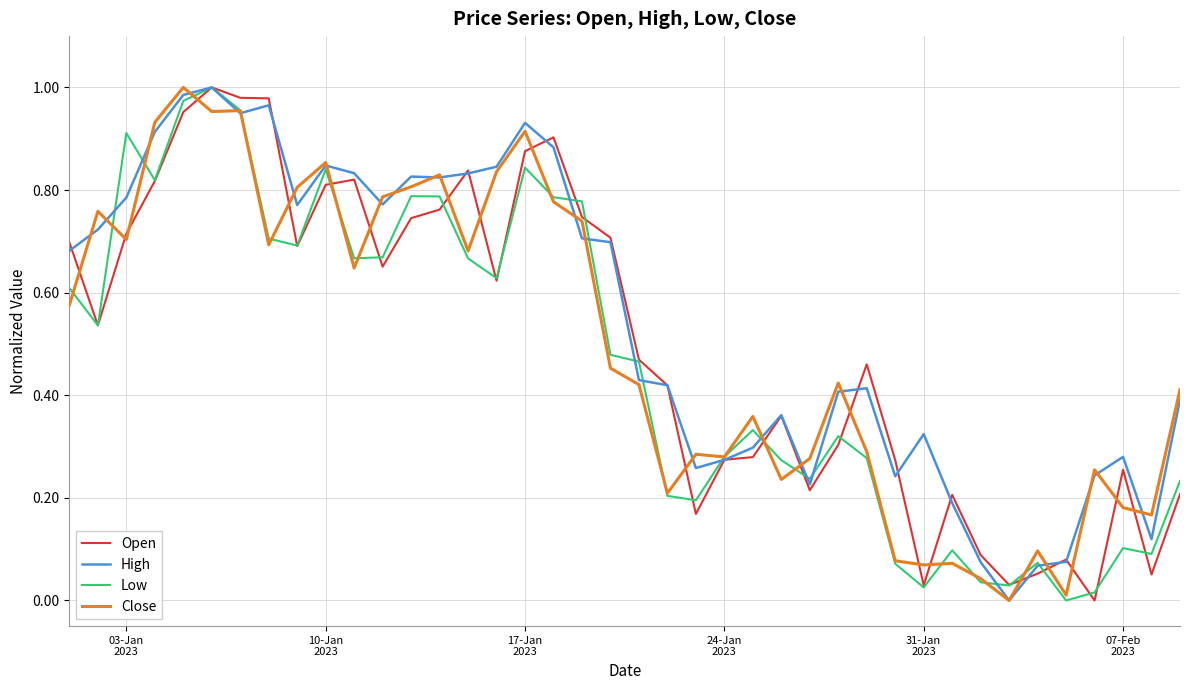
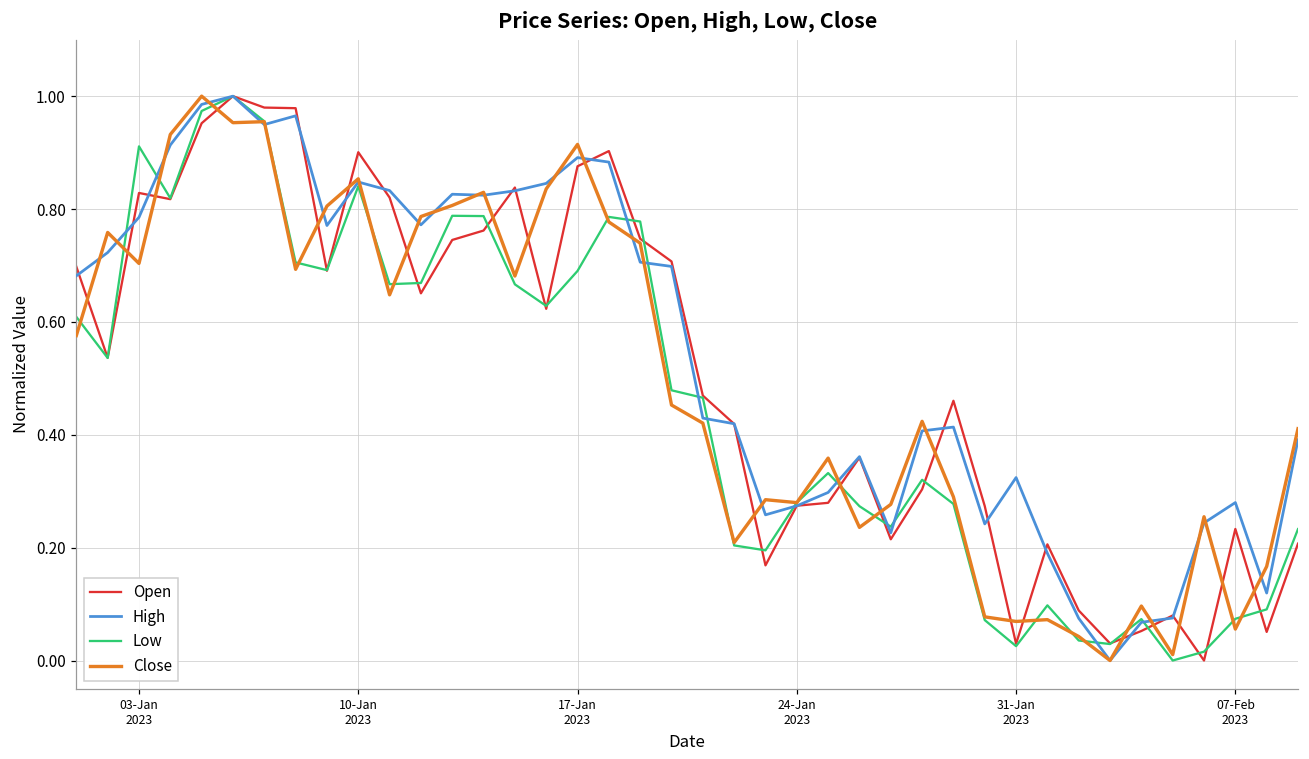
  {
    "Open": {
-     "03-Jan 2023": 0.71,
-     "10-Jan 2023": 0.81,
+     "03-Jan 2023": 0.83,
+     "10-Jan 2023": 0.90,
      "17-Jan 2023": 0.88,
-     "07-Feb 2023": 0.25
+     "07-Feb 2023": 0.23
    },
    "High": {
      "03-Jan 2023": 0.79,
      "10-Jan 2023": 0.85,
-     "17-Jan 2023": 0.93,
+     "17-Jan 2023": 0.89,
      "31-Jan 2023": 0.32,
      "07-Feb 2023": 0.28
    },
    "Low": {
      "03-Jan 2023": 0.91,
      "10-Jan 2023": 0.84,
-     "17-Jan 2023": 0.84,
-     "07-Feb 2023": 0.10
+     "17-Jan 2023": 0.69,
+     "07-Feb 2023": 0.07
    },
    "Close": {
      "03-Jan 2023": 0.70,
      "10-Jan 2023": 0.85,
      "17-Jan 2023": 0.91,
      "31-Jan 2023": 0.07,
-     "07-Feb 2023": 0.18
+     "07-Feb 2023": 0.06
    }
  }
